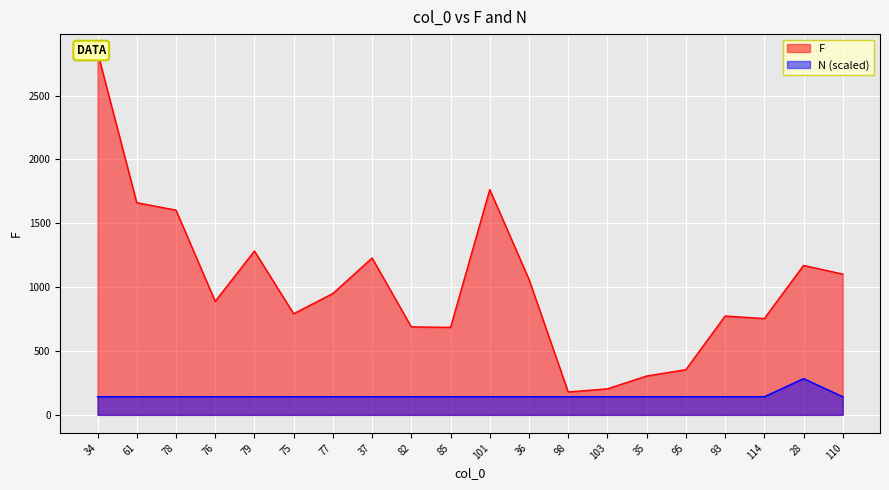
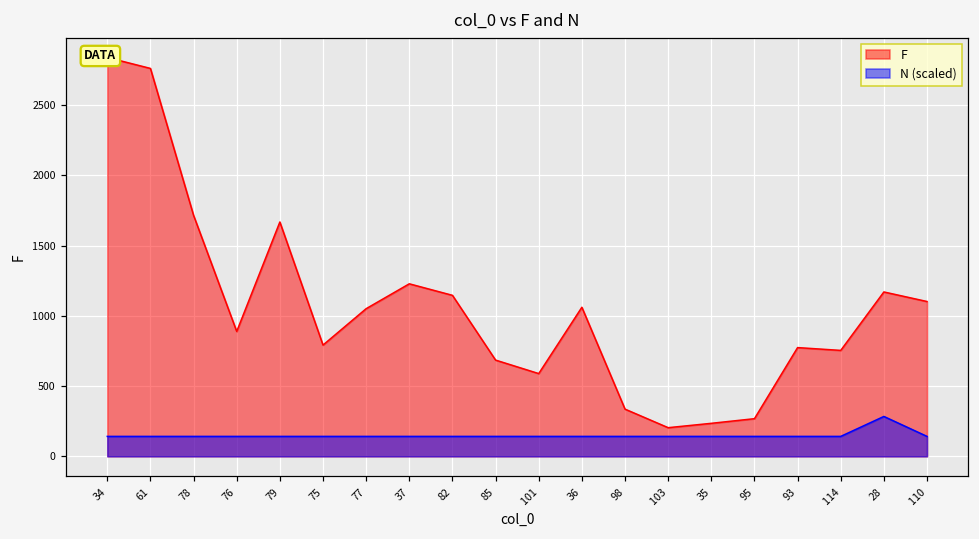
  {
    "F": {
-     "61": 1660,
-     "78": 1600,
+     "61": 2760,
+     "78": 1720,
      "76": 890,
-     "79": 1280,
+     "79": 1670,
      "75": 790,
-     "77": 950,
+     "77": 1050,
      "37": 1230,
-     "82": 690,
+     "82": 1150,
      "85": 690,
-     "101": 1760,
+     "101": 590,
      "36": 1060,
-     "98": 180,
+     "98": 340,
      "103": 200,
-     "35": 300,
-     "95": 350,
+     "35": 240,
+     "95": 270,
      "93": 770,
      "114": 750,
      "28": 1170,
      "110": 1100
    },
    "N (scaled)": {
      "34": 140,
      "61": 140,
      "78": 140,
      "76": 140,
      "79": 140,
      "75": 140,
      "77": 140,
      "37": 140,
      "82": 140,
      "85": 140,
      "101": 140,
      "36": 140,
      "98": 140,
      "103": 140,
      "35": 140,
      "95": 140,
      "93": 140,
      "114": 140,
      "28": 280,
      "110": 140
    }
  }
